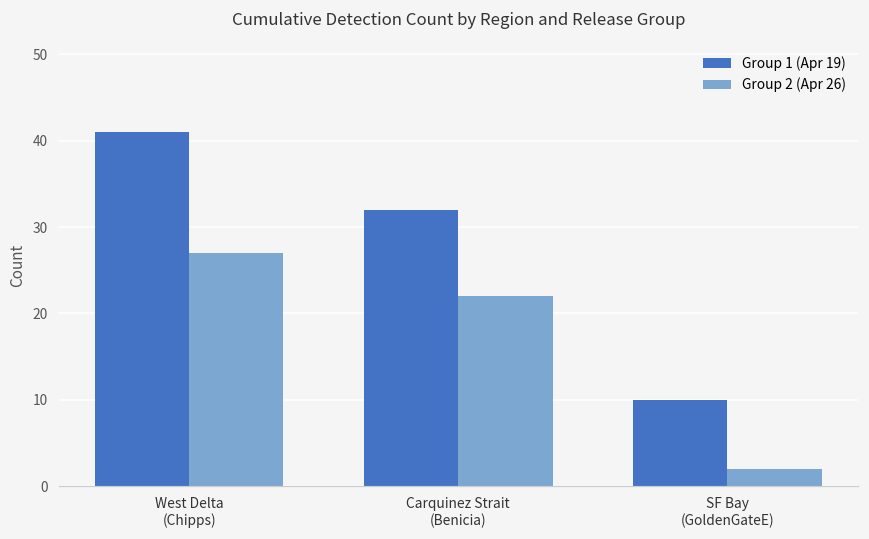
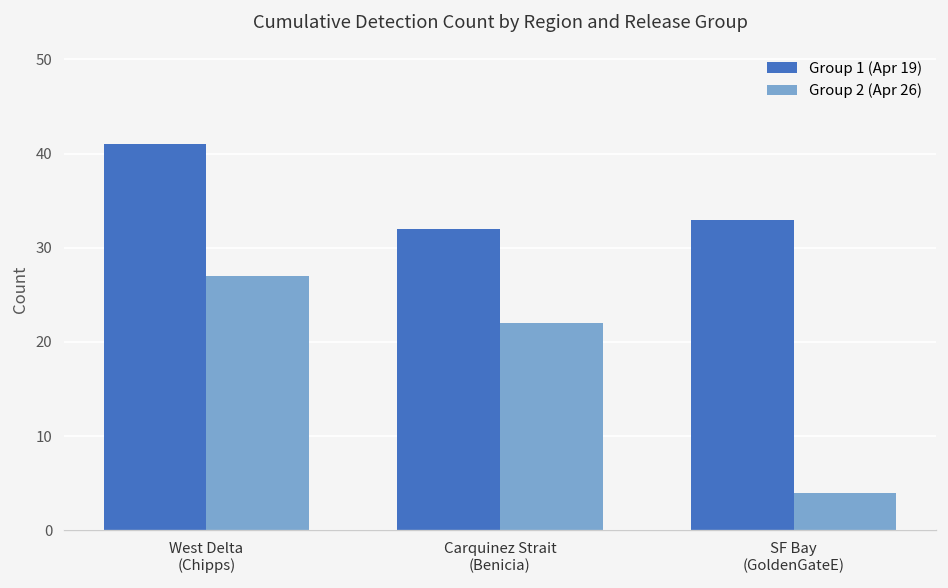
  {
    "Group 1 (Apr 19)": {
      "West Delta (Chipps)": 41,
      "Carquinez Strait (Benicia)": 32,
-     "SF Bay (GoldenGateE)": 10
+     "SF Bay (GoldenGateE)": 33
    },
    "Group 2 (Apr 26)": {
      "West Delta (Chipps)": 27,
      "Carquinez Strait (Benicia)": 22,
-     "SF Bay (GoldenGateE)": 2
+     "SF Bay (GoldenGateE)": 4
    }
  }
